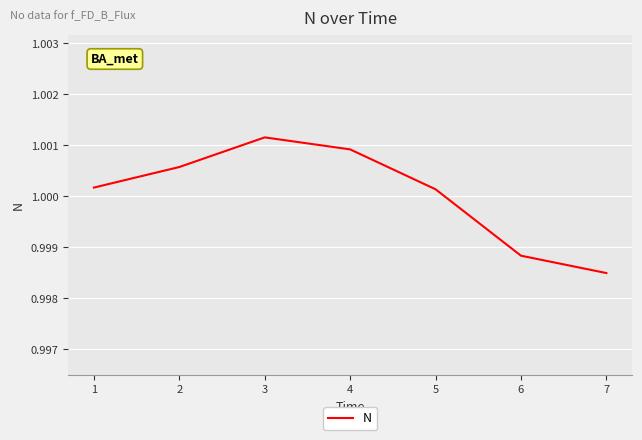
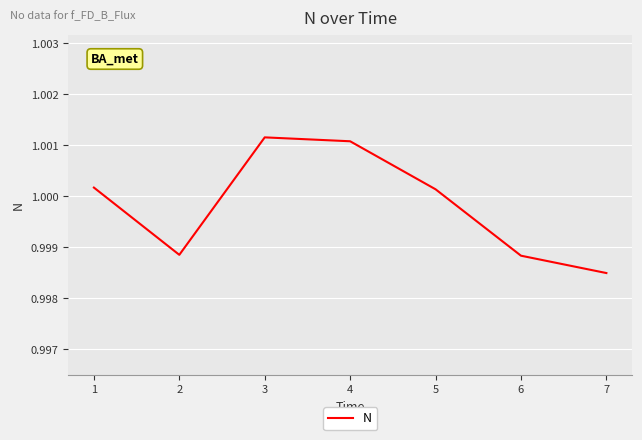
  {
    "1": 1.0002,
-   "2": 1.0006,
+   "2": 0.9989,
    "3": 1.0012,
-   "4": 1.0009,
+   "4": 1.0011,
    "5": 1.0001,
    "6": 0.9988,
    "7": 0.9985
  }
